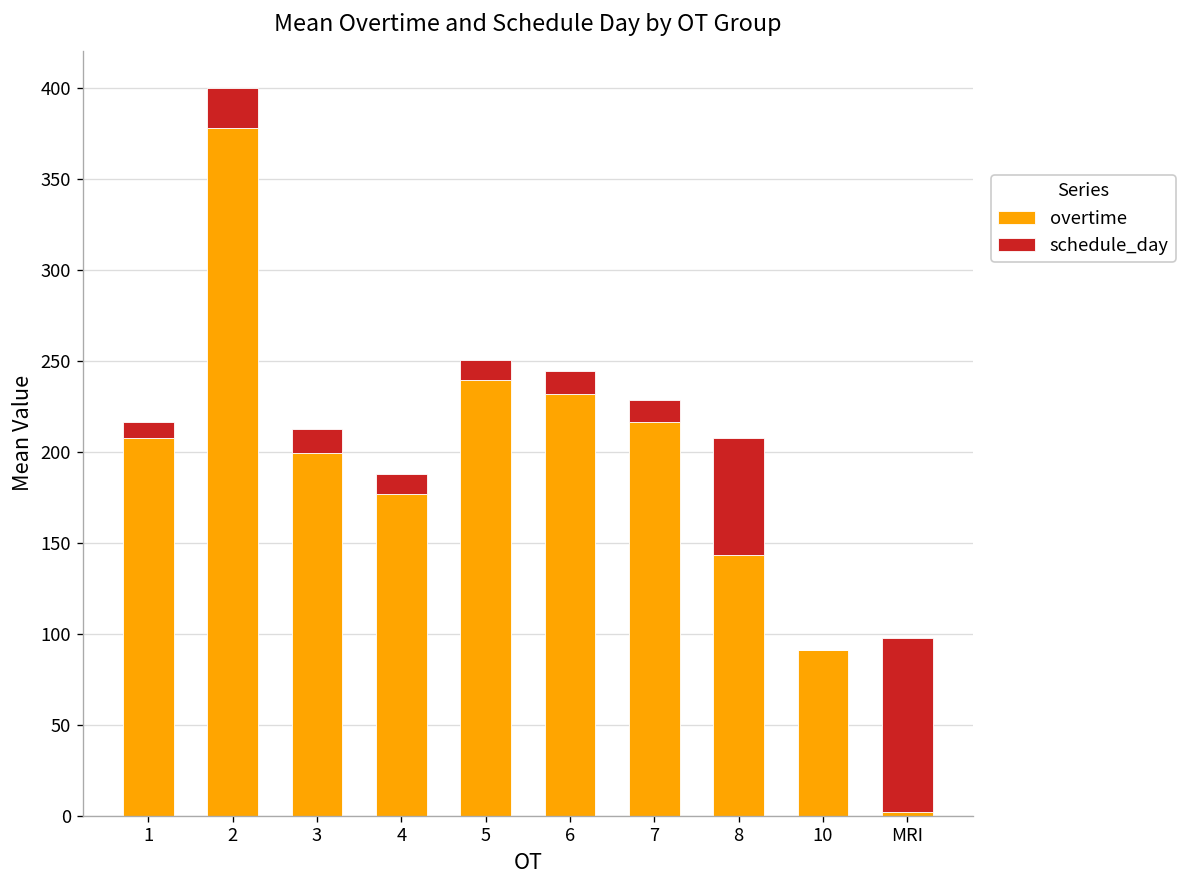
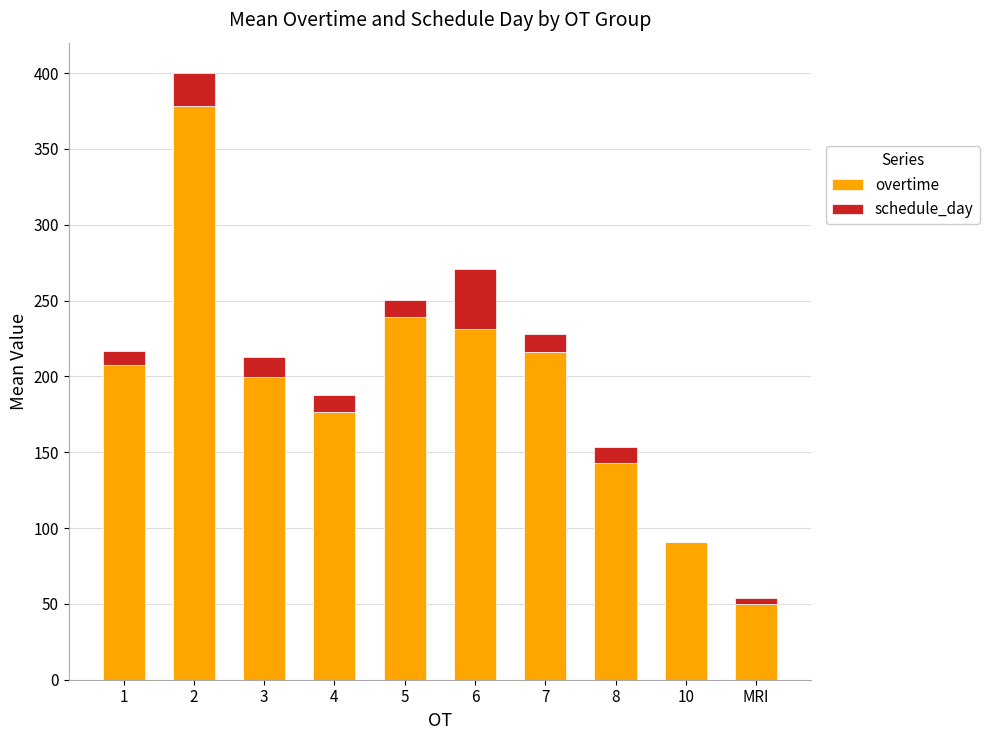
  {
    "overtime": {
      "1": 208,
      "2": 378,
      "3": 199,
      "4": 177,
      "5": 239,
      "6": 232,
      "7": 216,
      "8": 143,
      "10": 91,
-     "MRI": 2
+     "MRI": 50
    },
    "schedule_day": {
      "1": 9,
      "2": 22,
      "3": 13,
      "4": 11,
      "5": 11,
-     "6": 13,
+     "6": 39,
      "7": 12,
-     "8": 64,
+     "8": 10,
      "10": 0,
-     "MRI": 96
+     "MRI": 4
    }
  }
